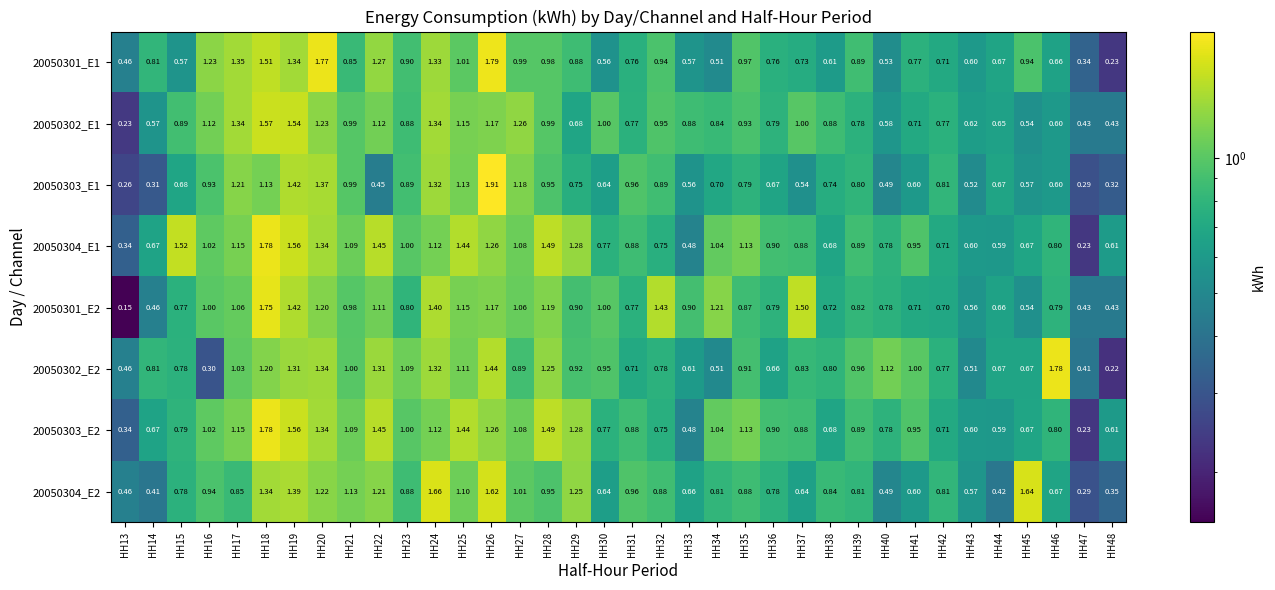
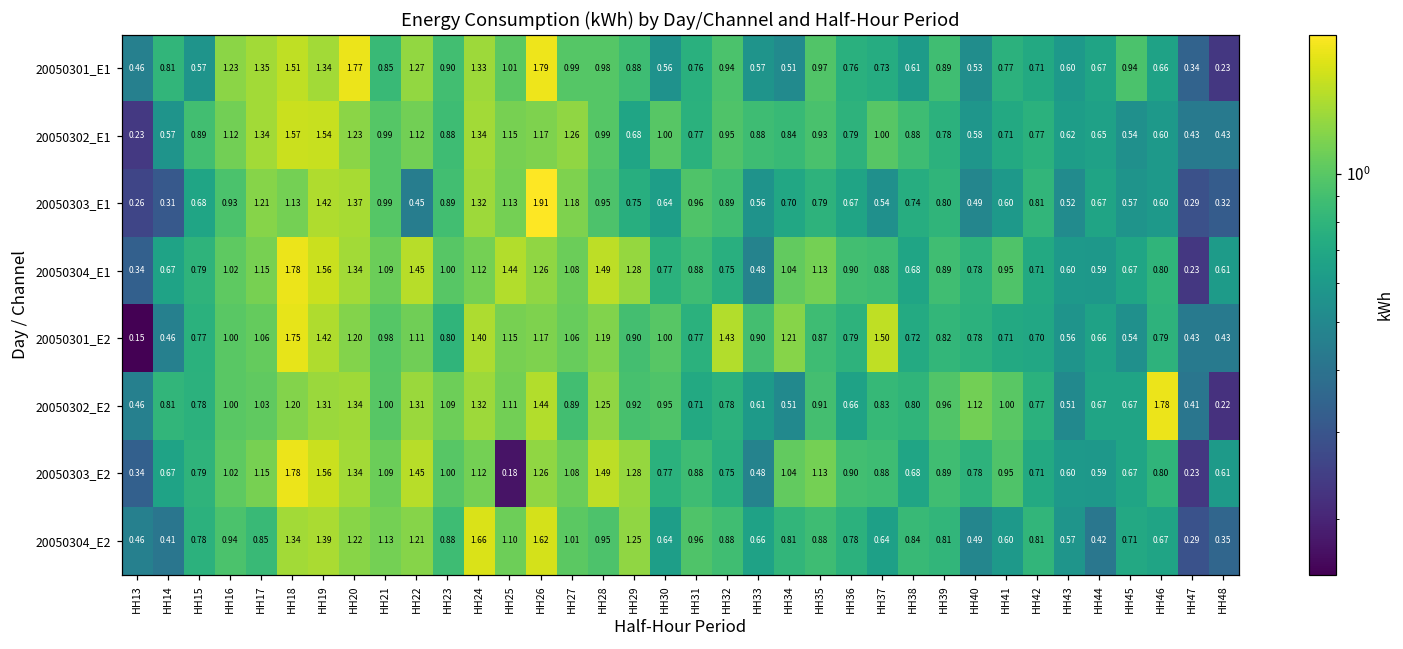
  {
    "20050304_E1": {
      "HH13": 0.34,
      "HH14": 0.67,
-     "HH15": 1.52,
+     "HH15": 0.79,
      "HH16": 1.02,
      "HH17": 1.15,
      "HH18": 1.78,
      "HH19": 1.56,
      "HH20": 1.34,
      "HH21": 1.09,
      "HH22": 1.45,
      "HH23": 1.00,
      "HH24": 1.12,
      "HH25": 1.44,
      "HH26": 1.26,
      "HH27": 1.08,
      "HH28": 1.49,
      "HH29": 1.28,
      "HH30": 0.77,
      "HH31": 0.88,
      "HH32": 0.75,
      "HH33": 0.48,
      "HH34": 1.04,
      "HH35": 1.13,
      "HH36": 0.90,
      "HH37": 0.88,
      "HH38": 0.68,
      "HH39": 0.89,
      "HH40": 0.78,
      "HH41": 0.95,
      "HH42": 0.71,
      "HH43": 0.60,
      "HH44": 0.59,
      "HH45": 0.67,
      "HH46": 0.80,
      "HH47": 0.23,
      "HH48": 0.61
    },
    "20050302_E2": {
      "HH13": 0.46,
      "HH14": 0.81,
      "HH15": 0.78,
-     "HH16": 0.30,
+     "HH16": 1.00,
      "HH17": 1.03,
      "HH18": 1.20,
      "HH19": 1.31,
      "HH20": 1.34,
      "HH21": 1.00,
      "HH22": 1.31,
      "HH23": 1.09,
      "HH24": 1.32,
      "HH25": 1.11,
      "HH26": 1.44,
      "HH27": 0.89,
      "HH28": 1.25,
      "HH29": 0.92,
      "HH30": 0.95,
      "HH31": 0.71,
      "HH32": 0.78,
      "HH33": 0.61,
      "HH34": 0.51,
      "HH35": 0.91,
      "HH36": 0.66,
      "HH37": 0.83,
      "HH38": 0.80,
      "HH39": 0.96,
      "HH40": 1.12,
      "HH41": 1.00,
      "HH42": 0.77,
      "HH43": 0.51,
      "HH44": 0.67,
      "HH45": 0.67,
      "HH46": 1.78,
      "HH47": 0.41,
      "HH48": 0.22
    },
    "20050303_E2": {
      "HH13": 0.34,
      "HH14": 0.67,
      "HH15": 0.79,
      "HH16": 1.02,
      "HH17": 1.15,
      "HH18": 1.78,
      "HH19": 1.56,
      "HH20": 1.34,
      "HH21": 1.09,
      "HH22": 1.45,
      "HH23": 1.00,
      "HH24": 1.12,
-     "HH25": 1.44,
+     "HH25": 0.18,
      "HH26": 1.26,
      "HH27": 1.08,
      "HH28": 1.49,
      "HH29": 1.28,
      "HH30": 0.77,
      "HH31": 0.88,
      "HH32": 0.75,
      "HH33": 0.48,
      "HH34": 1.04,
      "HH35": 1.13,
      "HH36": 0.90,
      "HH37": 0.88,
      "HH38": 0.68,
      "HH39": 0.89,
      "HH40": 0.78,
      "HH41": 0.95,
      "HH42": 0.71,
      "HH43": 0.60,
      "HH44": 0.59,
      "HH45": 0.67,
      "HH46": 0.80,
      "HH47": 0.23,
      "HH48": 0.61
    },
    "20050304_E2": {
      "HH13": 0.46,
      "HH14": 0.41,
      "HH15": 0.78,
      "HH16": 0.94,
      "HH17": 0.85,
      "HH18": 1.34,
      "HH19": 1.39,
      "HH20": 1.22,
      "HH21": 1.13,
      "HH22": 1.21,
      "HH23": 0.88,
      "HH24": 1.66,
      "HH25": 1.10,
      "HH26": 1.62,
      "HH27": 1.01,
      "HH28": 0.95,
      "HH29": 1.25,
      "HH30": 0.64,
      "HH31": 0.96,
      "HH32": 0.88,
      "HH33": 0.66,
      "HH34": 0.81,
      "HH35": 0.88,
      "HH36": 0.78,
      "HH37": 0.64,
      "HH38": 0.84,
      "HH39": 0.81,
      "HH40": 0.49,
      "HH41": 0.60,
      "HH42": 0.81,
      "HH43": 0.57,
      "HH44": 0.42,
-     "HH45": 1.64,
+     "HH45": 0.71,
      "HH46": 0.67,
      "HH47": 0.29,
      "HH48": 0.35
    }
  }
